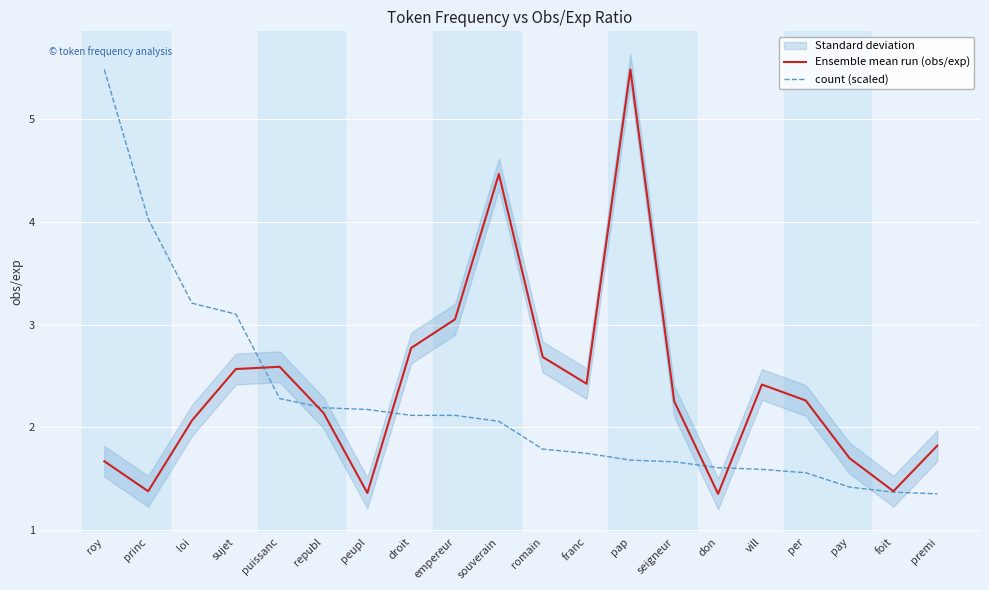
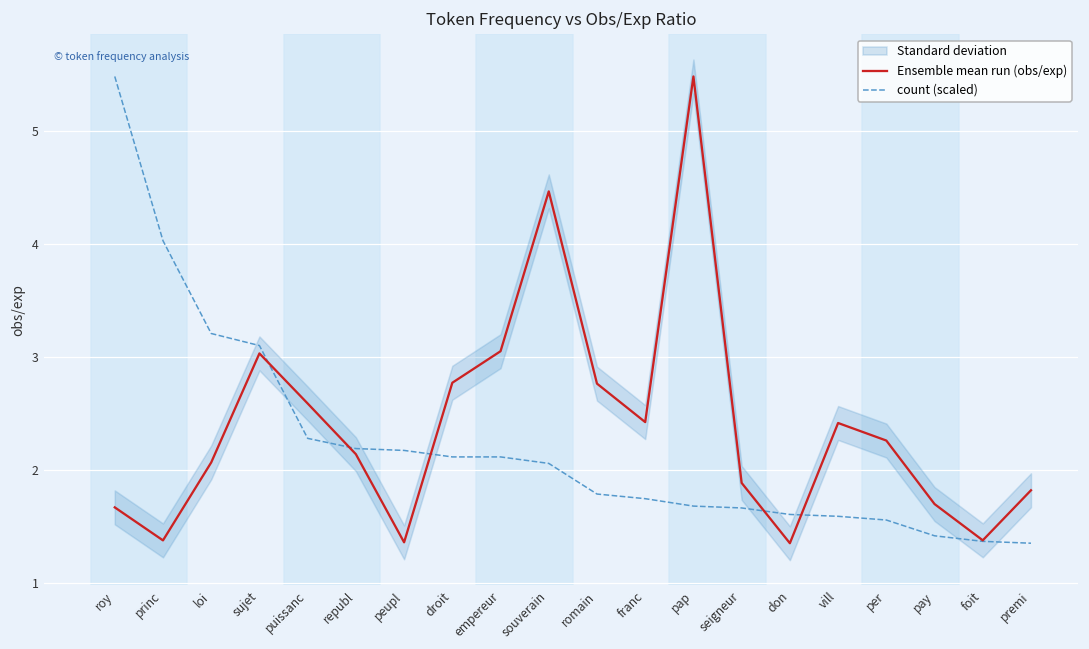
  {
    "Ensemble mean run (obs/exp)": {
      "roy": 1.67,
      "princ": 1.38,
      "loi": 2.07,
-     "sujet": 2.57,
+     "sujet": 3.03,
      "puissanc": 2.59,
      "republ": 2.14,
      "peupl": 1.36,
      "droit": 2.77,
      "empereur": 3.05,
      "souverain": 4.47,
-     "romain": 2.69,
+     "romain": 2.77,
      "franc": 2.43,
      "pap": 5.48,
-     "seigneur": 2.25,
+     "seigneur": 1.89,
      "don": 1.35,
      "vill": 2.42,
      "per": 2.26,
      "pay": 1.70,
      "premi": 1.82
    }
  }
